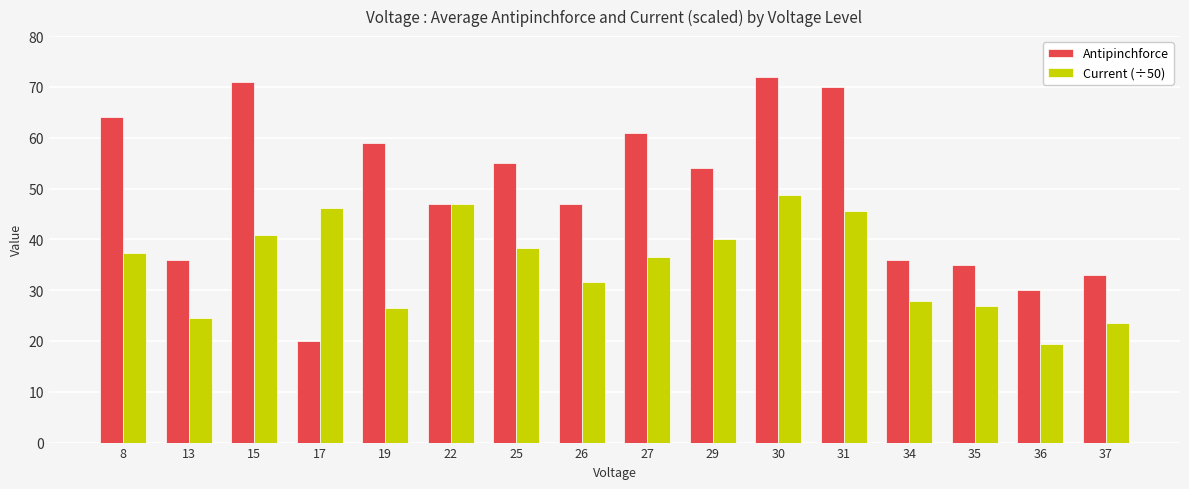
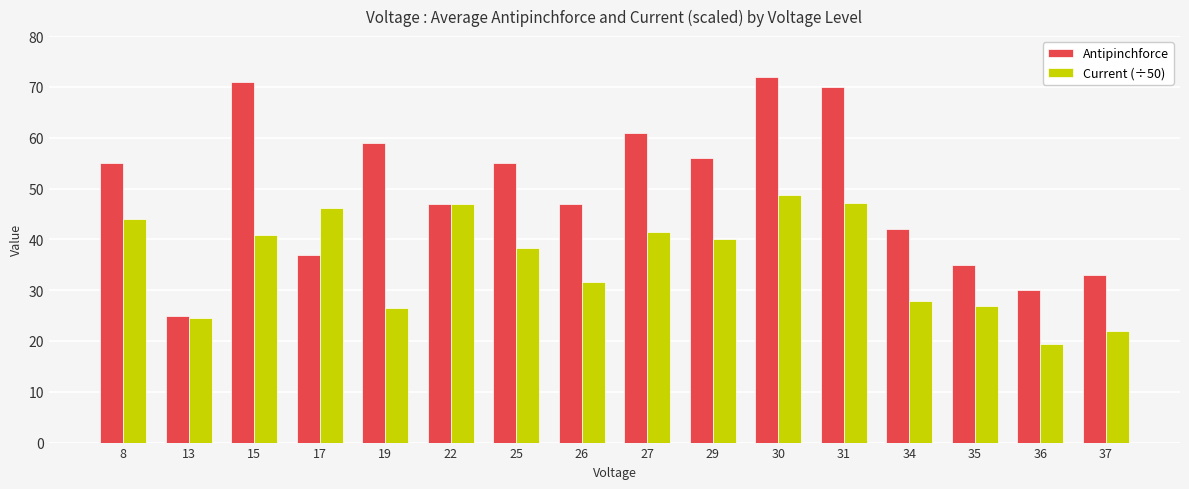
  {
    "Antipinchforce": {
-     "8": 64,
-     "13": 36,
+     "8": 55,
+     "13": 25,
      "15": 71,
-     "17": 20,
+     "17": 37,
      "19": 59,
      "22": 47,
      "25": 55,
      "26": 47,
      "27": 61,
-     "29": 54,
+     "29": 56,
      "30": 72,
      "31": 70,
-     "34": 36,
+     "34": 42,
      "35": 35,
      "36": 30,
      "37": 33
    },
    "Current (÷50)": {
-     "8": 37,
+     "8": 44,
      "13": 25,
      "15": 41,
      "17": 46,
      "19": 26,
      "22": 47,
      "25": 38,
      "26": 32,
-     "27": 37,
+     "27": 41,
      "29": 40,
      "30": 49,
-     "31": 46,
+     "31": 47,
      "34": 28,
      "35": 27,
      "36": 19,
-     "37": 24
+     "37": 22
    }
  }
